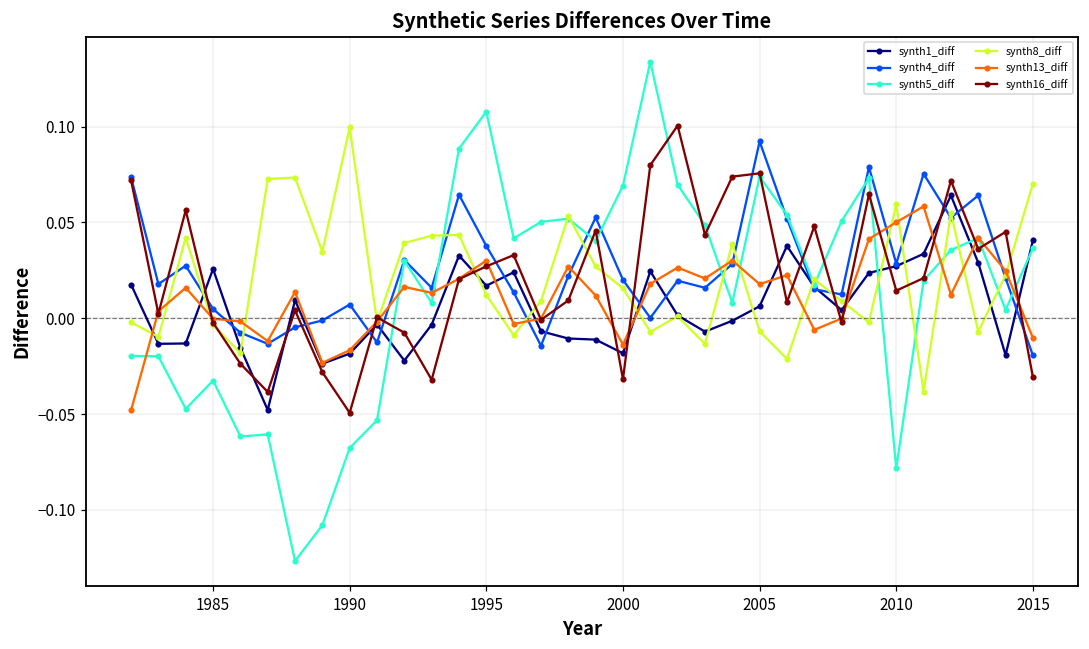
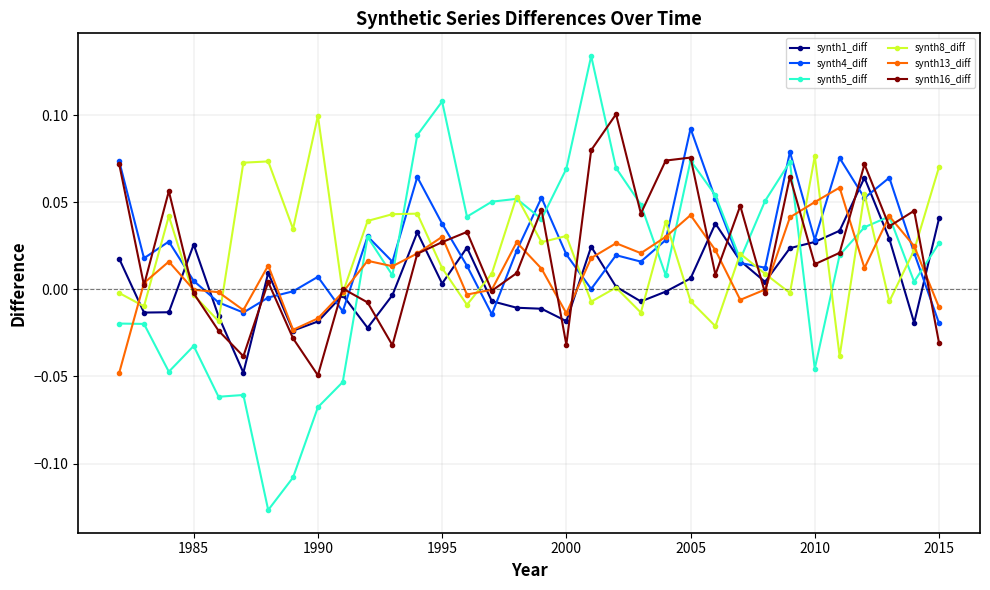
  {
    "synth1_diff": {
      "1985": 0.026,
      "1990": -0.018,
-     "1995": 0.017,
+     "1995": 0.003,
      "2000": -0.018,
      "2005": 0.006,
      "2015": 0.041
    },
    "synth4_diff": {
      "1985": 0.005,
      "1990": 0.007,
      "1995": 0.038,
      "2000": 0.020,
      "2005": 0.092,
      "2015": -0.019
    },
    "synth5_diff": {
      "1985": -0.032,
      "1990": -0.068,
      "1995": 0.108,
      "2000": 0.069,
      "2005": 0.074,
-     "2010": -0.078,
-     "2015": 0.037
+     "2010": -0.046,
+     "2015": 0.026
    },
    "synth8_diff": {
      "1990": 0.100,
      "1995": 0.012,
-     "2000": 0.016,
+     "2000": 0.031,
      "2005": -0.007,
-     "2010": 0.059,
+     "2010": 0.076,
      "2015": 0.070
    },
    "synth13_diff": {
      "1985": 0.000,
      "1990": -0.017,
      "1995": 0.030,
      "2000": -0.014,
-     "2005": 0.018,
+     "2005": 0.043,
      "2010": 0.050,
      "2015": -0.010
    },
    "synth16_diff": {
      "1990": -0.049,
      "1995": 0.027,
      "2000": -0.032,
      "2005": 0.076,
      "2010": 0.014,
      "2015": -0.031
    }
  }
